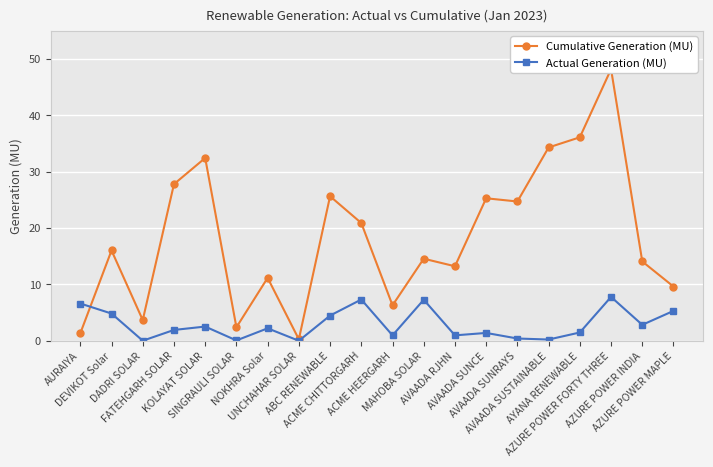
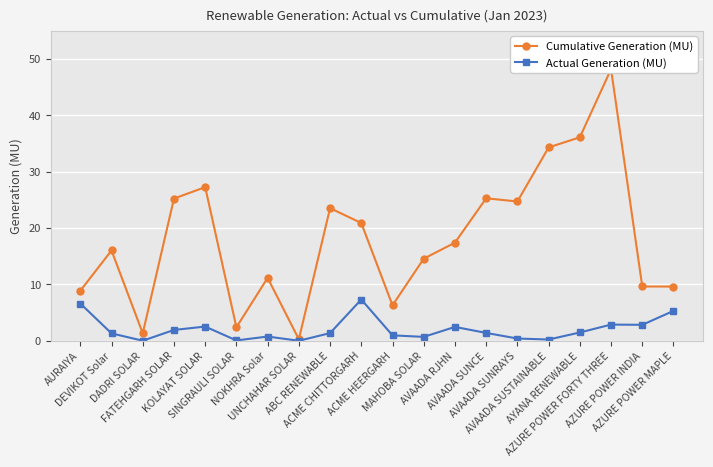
  {
    "Cumulative Generation (MU)": {
-     "AURAIYA": 1,
+     "AURAIYA": 9,
      "DEVIKOT Solar": 16,
-     "DADRI SOLAR": 4,
-     "FATEHGARH SOLAR": 28,
-     "KOLAYAT SOLAR": 32,
+     "DADRI SOLAR": 1,
+     "FATEHGARH SOLAR": 25,
+     "KOLAYAT SOLAR": 27,
      "SINGRAULI SOLAR": 2,
      "NOKHRA Solar": 11,
-     "ABC RENEWABLE": 26,
+     "ABC RENEWABLE": 24,
      "ACME CHITTORGARH": 21,
      "ACME HEERGARH": 6,
      "MAHOBA SOLAR": 15,
-     "AVAADA RJHN": 13,
+     "AVAADA RJHN": 17,
      "AVAADA SUNCE": 25,
      "AVAADA SUNRAYS": 25,
      "AVAADA SUSTAINABLE": 34,
      "AYANA RENEWABLE": 36,
-     "AZURE POWER INDIA": 14,
+     "AZURE POWER INDIA": 10,
      "AZURE POWER MAPLE": 10
    },
    "Actual Generation (MU)": {
      "AURAIYA": 7,
-     "DEVIKOT Solar": 5,
+     "DEVIKOT Solar": 1,
      "DADRI SOLAR": 0,
      "FATEHGARH SOLAR": 2,
      "KOLAYAT SOLAR": 3,
      "SINGRAULI SOLAR": 0,
-     "NOKHRA Solar": 2,
-     "ABC RENEWABLE": 4,
+     "NOKHRA Solar": 1,
+     "ABC RENEWABLE": 1,
      "ACME CHITTORGARH": 7,
      "ACME HEERGARH": 1,
-     "MAHOBA SOLAR": 7,
-     "AVAADA RJHN": 1,
+     "MAHOBA SOLAR": 1,
+     "AVAADA RJHN": 2,
      "AVAADA SUNCE": 1,
      "AVAADA SUNRAYS": 0,
      "AVAADA SUSTAINABLE": 0,
      "AYANA RENEWABLE": 1,
-     "AZURE POWER FORTY THREE": 8,
+     "AZURE POWER FORTY THREE": 3,
      "AZURE POWER INDIA": 3,
      "AZURE POWER MAPLE": 5
    }
  }
